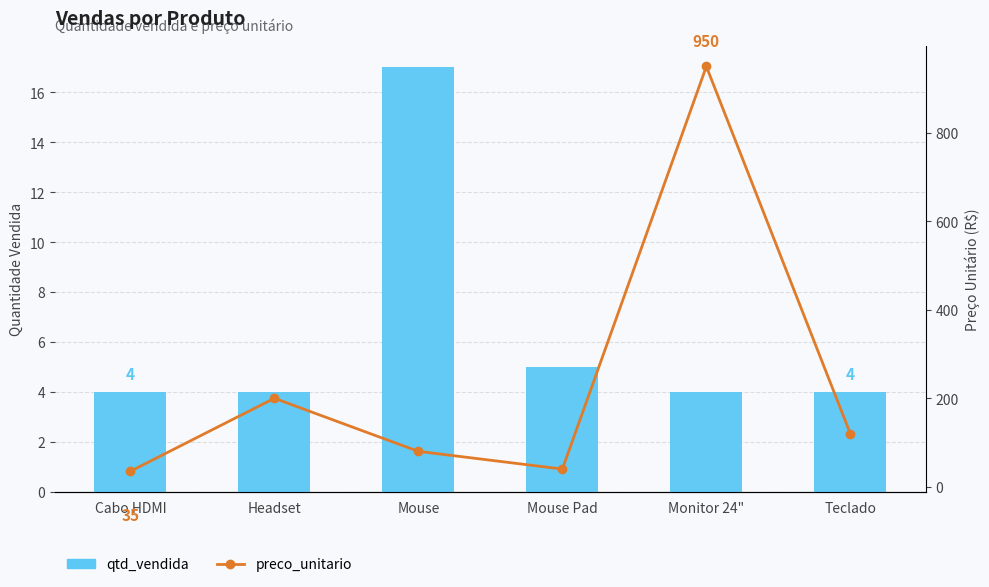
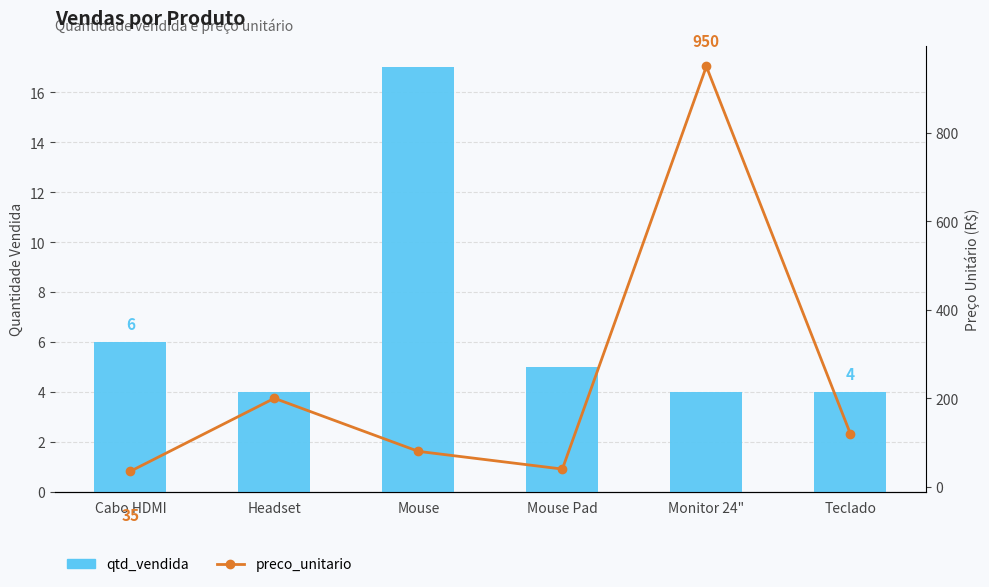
  {
    "qtd_vendida": {
-     "Cabo HDMI": 4,
+     "Cabo HDMI": 6,
      "Teclado": 4
    },
    "preco_unitario": {
      "Monitor 24\"": 950
    }
  }
